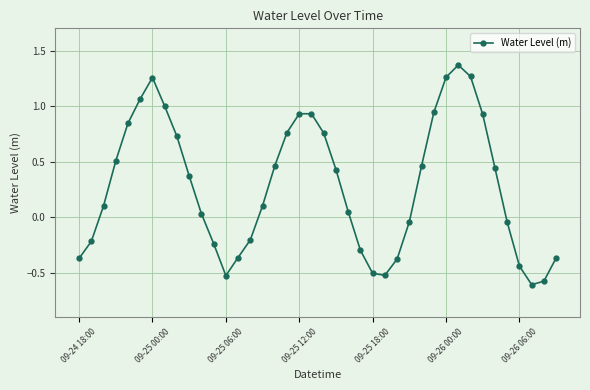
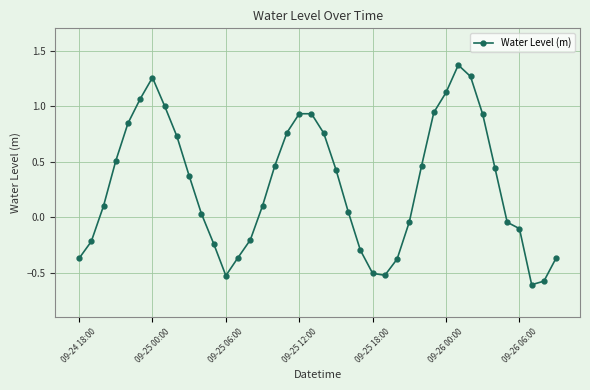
  {
    "09-24 18:00": -0.37,
    "09-25 00:00": 1.26,
    "09-25 06:00": -0.52,
    "09-25 12:00": 0.93,
    "09-25 18:00": -0.50,
-   "09-26 00:00": 1.26,
-   "09-26 06:00": -0.44
+   "09-26 00:00": 1.12,
+   "09-26 06:00": -0.10
  }
